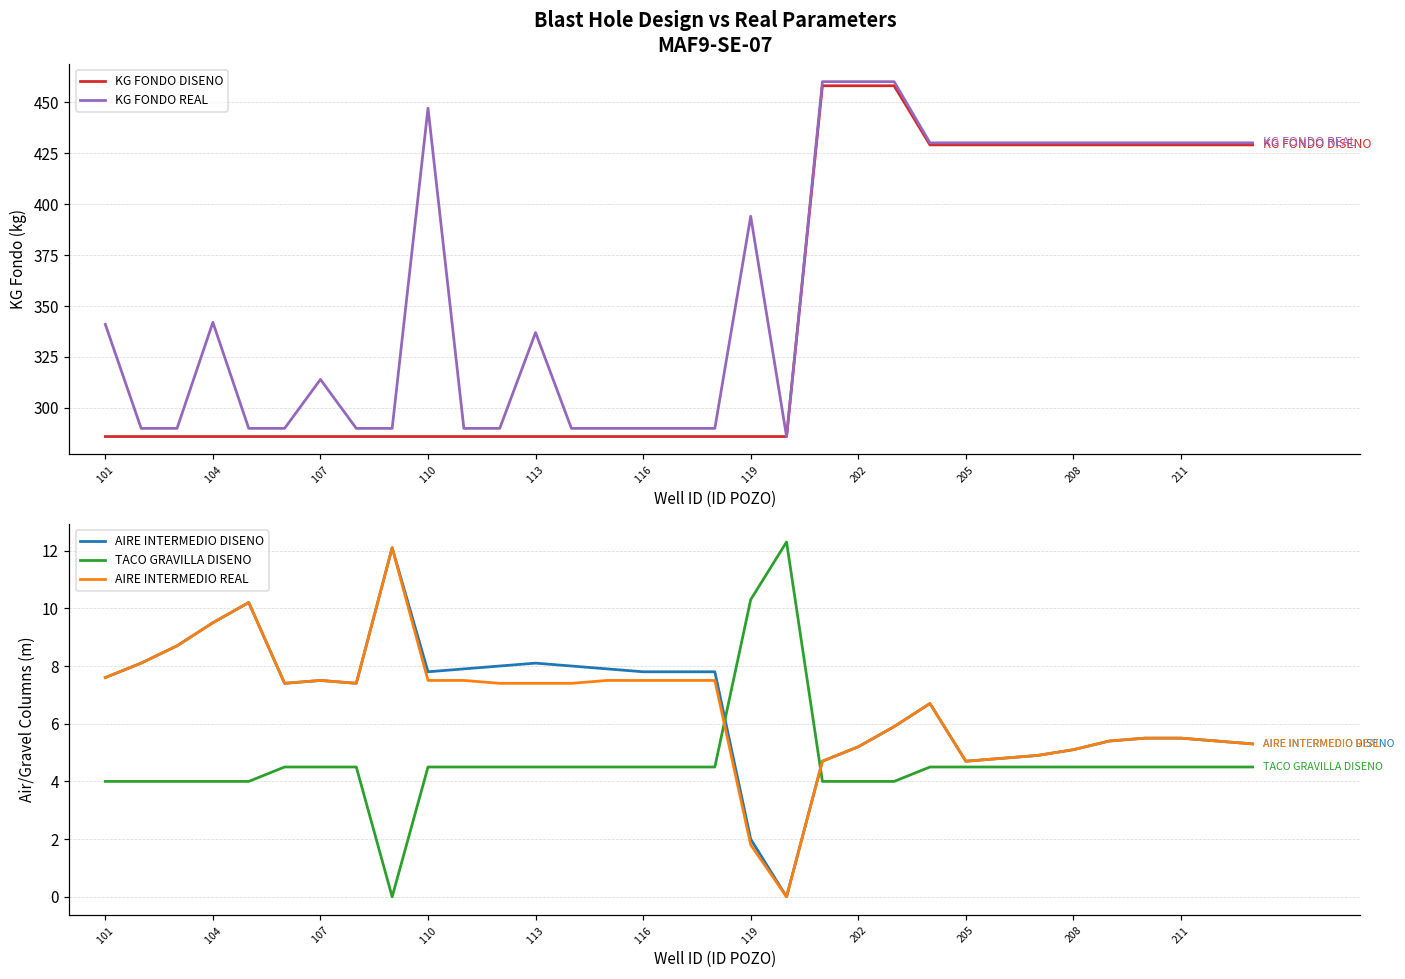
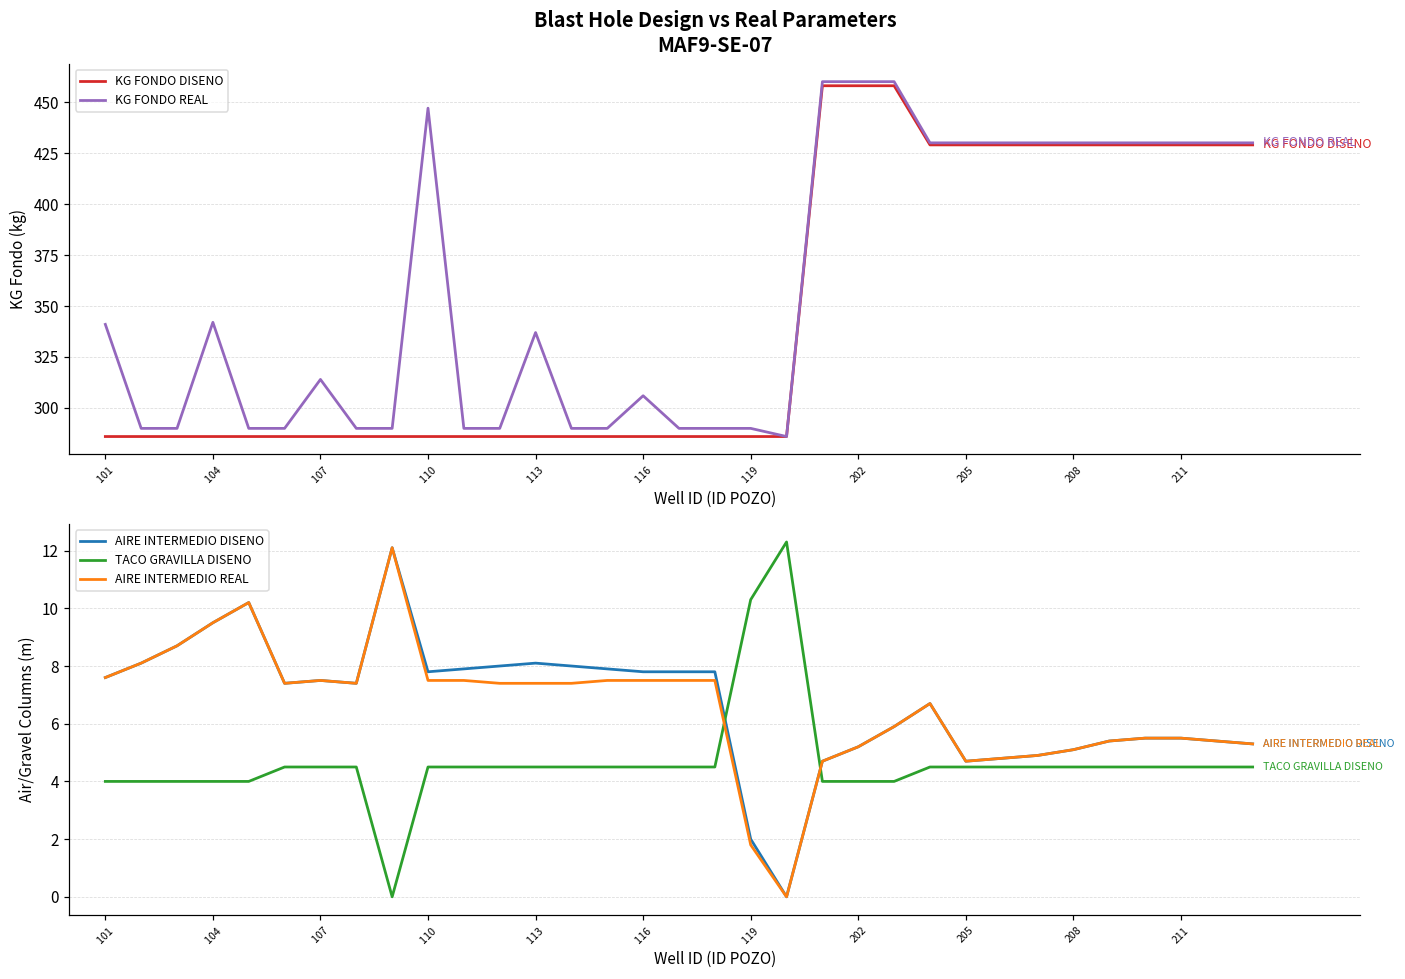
  {
    "Blast Hole Design vs Real Parameters MAF9-SE-07": {
      "KG FONDO DISENO": {
        "101": 286,
        "104": 286,
        "107": 286,
        "110": 286,
        "113": 286,
        "116": 286,
        "119": 286,
        "202": 458
      },
      "KG FONDO REAL": {
        "101": 341,
        "104": 342,
        "107": 314,
        "110": 447,
        "113": 337,
-       "116": 290,
-       "119": 394,
+       "116": 306,
+       "119": 290,
        "202": 460
      }
    }
  }
